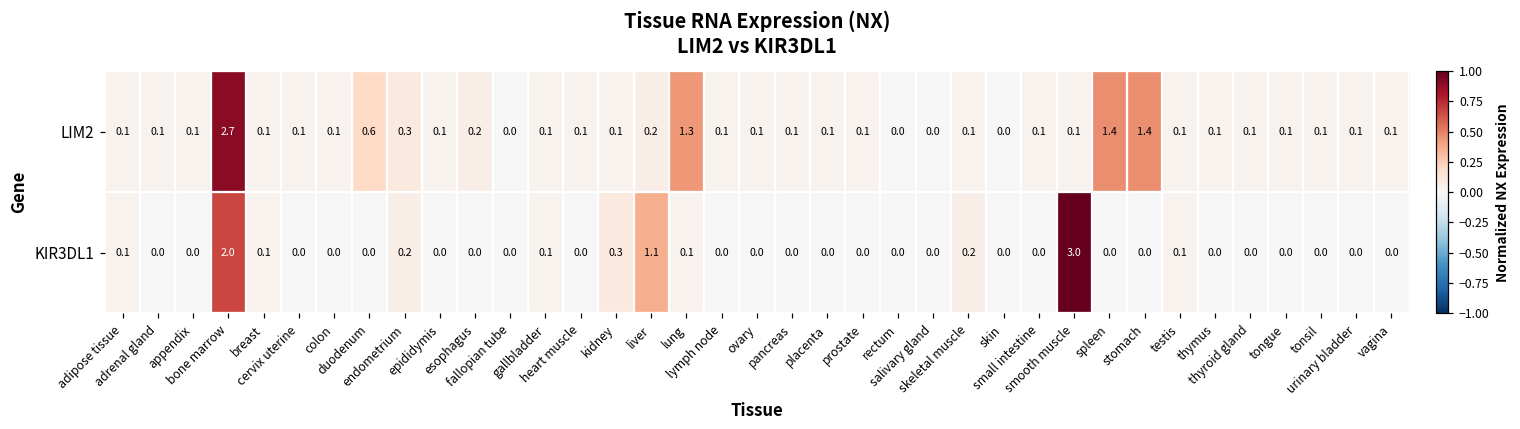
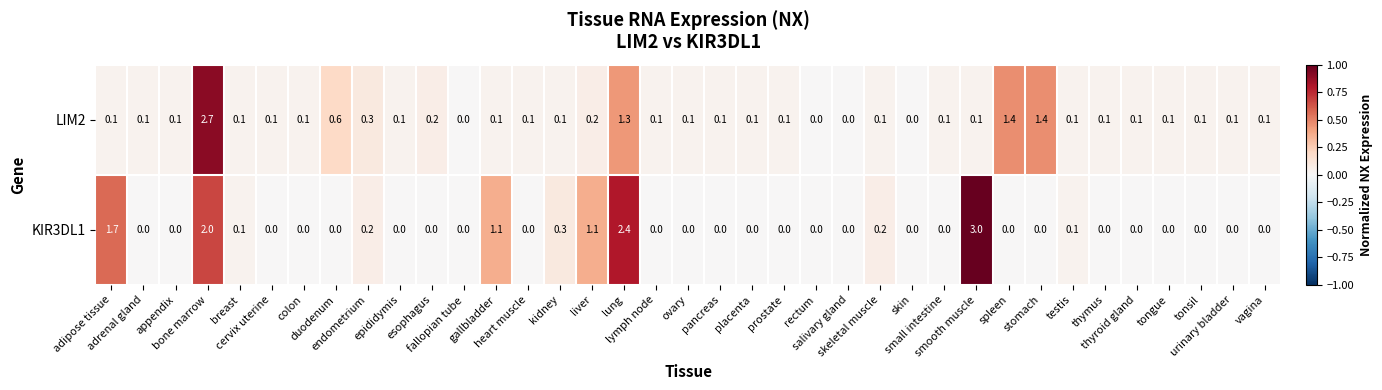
  {
    "LIM2": {
      "adipose tissue": 0.1,
      "adrenal gland": 0.1,
      "appendix": 0.1,
      "bone marrow": 2.7,
      "breast": 0.1,
      "cervix uterine": 0.1,
      "colon": 0.1,
      "duodenum": 0.6,
      "endometrium": 0.3,
      "epididymis": 0.1,
      "esophagus": 0.2,
      "fallopian tube": 0.0,
      "gallbladder": 0.1,
      "heart muscle": 0.1,
      "kidney": 0.1,
      "liver": 0.2,
      "lung": 1.3,
      "lymph node": 0.1,
      "ovary": 0.1,
      "pancreas": 0.1,
      "placenta": 0.1,
      "prostate": 0.1,
      "rectum": 0.0,
      "salivary gland": 0.0,
      "skeletal muscle": 0.1,
      "skin": 0.0,
      "small intestine": 0.1,
      "smooth muscle": 0.1,
      "spleen": 1.4,
      "stomach": 1.4,
      "testis": 0.1,
      "thymus": 0.1,
      "thyroid gland": 0.1,
      "tongue": 0.1,
      "tonsil": 0.1,
      "urinary bladder": 0.1,
      "vagina": 0.1
    },
    "KIR3DL1": {
-     "adipose tissue": 0.1,
+     "adipose tissue": 1.7,
      "adrenal gland": 0.0,
      "appendix": 0.0,
      "bone marrow": 2.0,
      "breast": 0.1,
      "cervix uterine": 0.0,
      "colon": 0.0,
      "duodenum": 0.0,
      "endometrium": 0.2,
      "epididymis": 0.0,
      "esophagus": 0.0,
      "fallopian tube": 0.0,
-     "gallbladder": 0.1,
+     "gallbladder": 1.1,
      "heart muscle": 0.0,
      "kidney": 0.3,
      "liver": 1.1,
-     "lung": 0.1,
+     "lung": 2.4,
      "lymph node": 0.0,
      "ovary": 0.0,
      "pancreas": 0.0,
      "placenta": 0.0,
      "prostate": 0.0,
      "rectum": 0.0,
      "salivary gland": 0.0,
      "skeletal muscle": 0.2,
      "skin": 0.0,
      "small intestine": 0.0,
      "smooth muscle": 3.0,
      "spleen": 0.0,
      "stomach": 0.0,
      "testis": 0.1,
      "thymus": 0.0,
      "thyroid gland": 0.0,
      "tongue": 0.0,
      "tonsil": 0.0,
      "urinary bladder": 0.0,
      "vagina": 0.0
    }
  }
